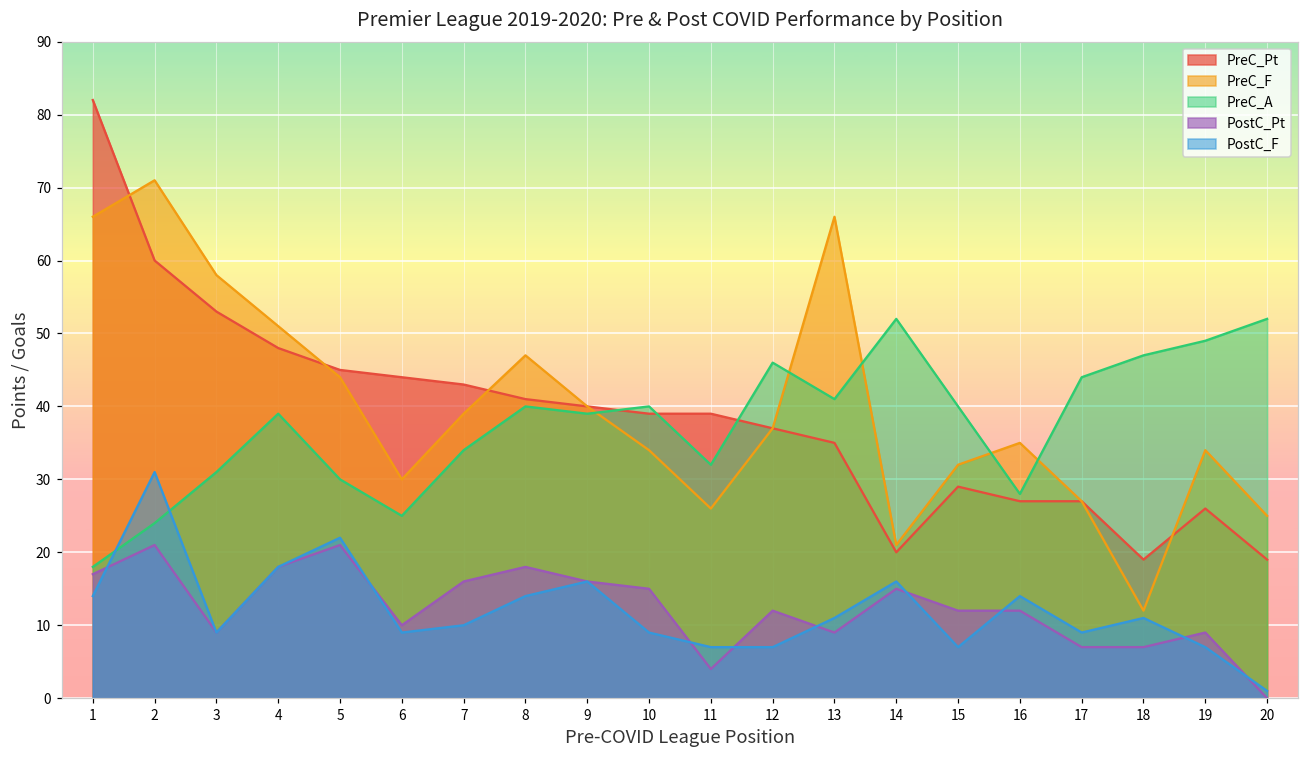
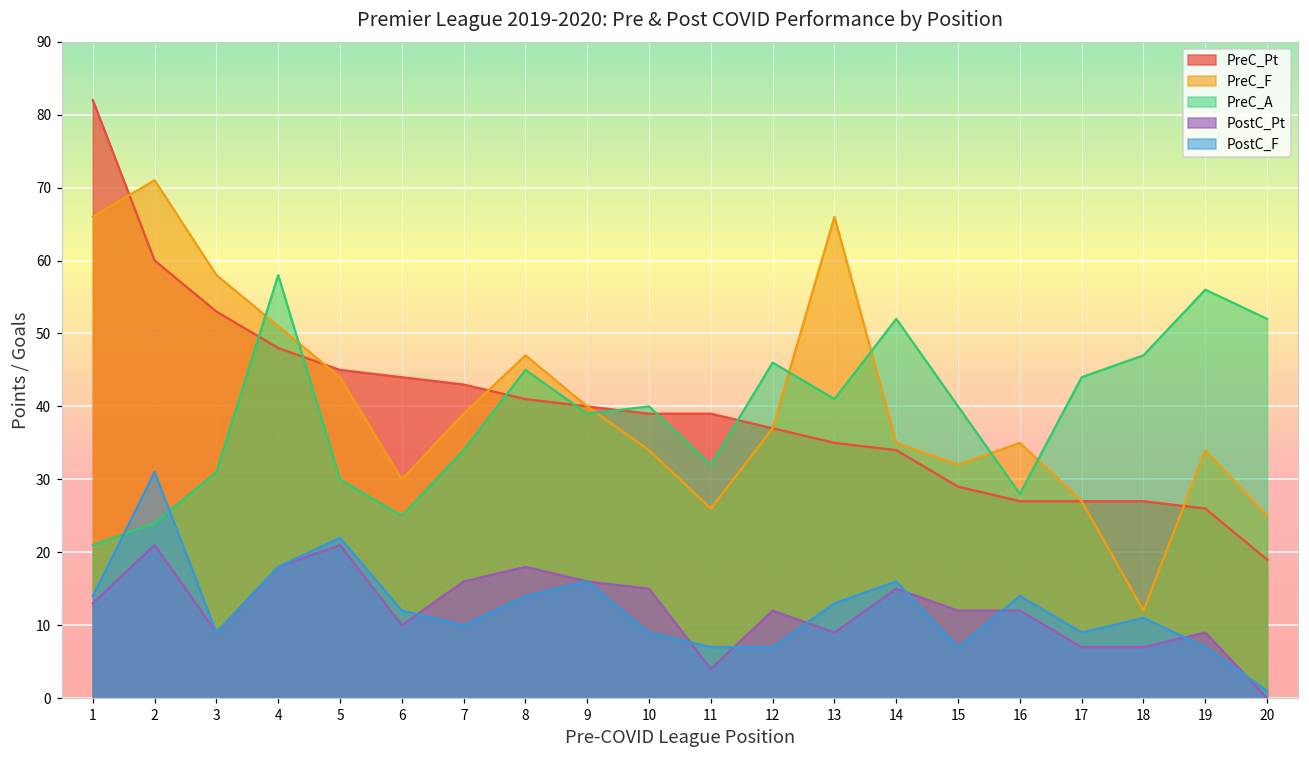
  {
    "PreC_Pt": {
      "1": 82,
      "2": 60,
      "3": 53,
      "4": 48,
      "5": 45,
      "6": 44,
      "7": 43,
      "8": 41,
      "10": 39,
      "11": 39,
      "13": 35,
-     "14": 20,
+     "14": 34,
      "15": 29,
      "16": 27,
-     "18": 19,
+     "18": 27,
      "19": 26,
      "20": 19
    },
    "PreC_F": {
      "1": 66,
      "2": 71,
      "3": 58,
      "4": 51,
      "5": 44,
      "6": 30,
      "7": 39,
      "8": 47,
      "10": 34,
      "11": 26,
      "13": 66,
-     "14": 21,
+     "14": 35,
      "15": 32,
      "16": 35,
      "18": 12,
      "19": 34,
      "20": 25
    },
    "PreC_A": {
-     "1": 18,
+     "1": 21,
      "2": 24,
      "3": 31,
-     "4": 39,
+     "4": 58,
      "5": 30,
      "6": 25,
      "7": 34,
-     "8": 40,
+     "8": 45,
      "9": 39,
      "10": 40,
      "11": 32,
      "12": 46,
      "13": 41,
      "14": 52,
      "15": 40,
      "16": 28,
      "17": 44,
      "18": 47,
-     "19": 49,
+     "19": 56,
      "20": 52
    },
    "PostC_Pt": {
-     "1": 17,
+     "1": 13,
      "2": 21,
      "5": 21,
      "6": 10,
      "7": 16,
      "8": 18,
      "10": 15,
      "11": 4,
      "12": 12,
      "13": 9,
      "14": 15,
      "15": 12,
      "16": 12,
      "17": 7,
      "18": 7,
      "19": 9,
      "20": 0
    },
    "PostC_F": {
      "1": 14,
      "2": 31,
      "5": 22,
-     "6": 9,
+     "6": 12,
      "7": 10,
      "8": 14,
      "10": 9,
      "11": 7,
      "12": 7,
-     "13": 11,
+     "13": 13,
      "14": 16,
      "15": 7,
      "16": 14,
      "17": 9,
      "18": 11,
      "19": 7,
      "20": 1
    }
  }
